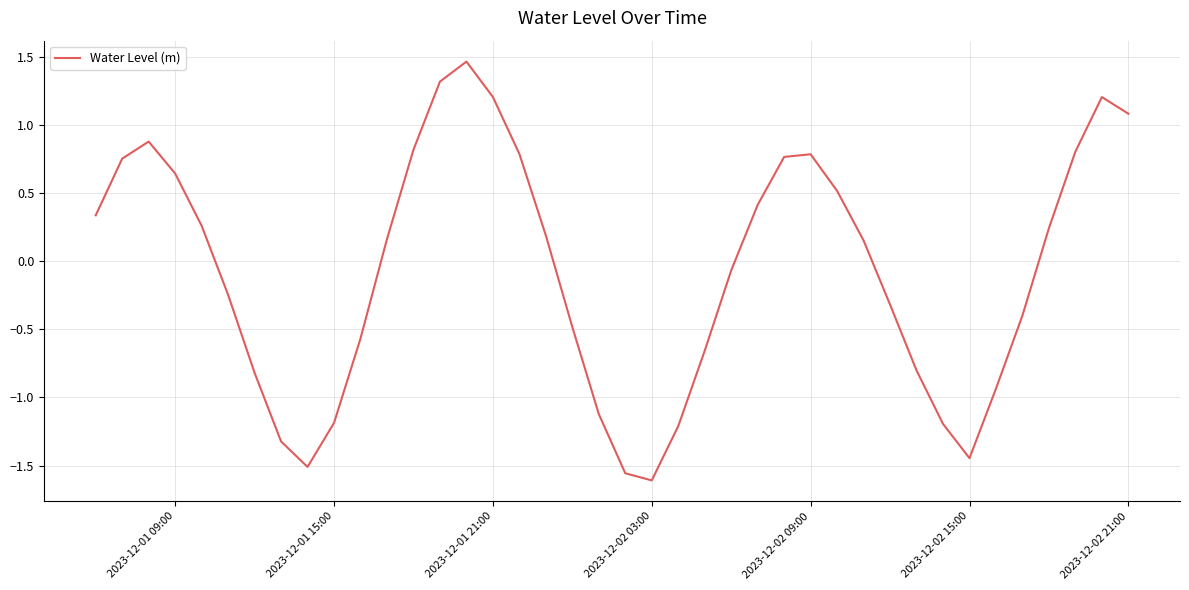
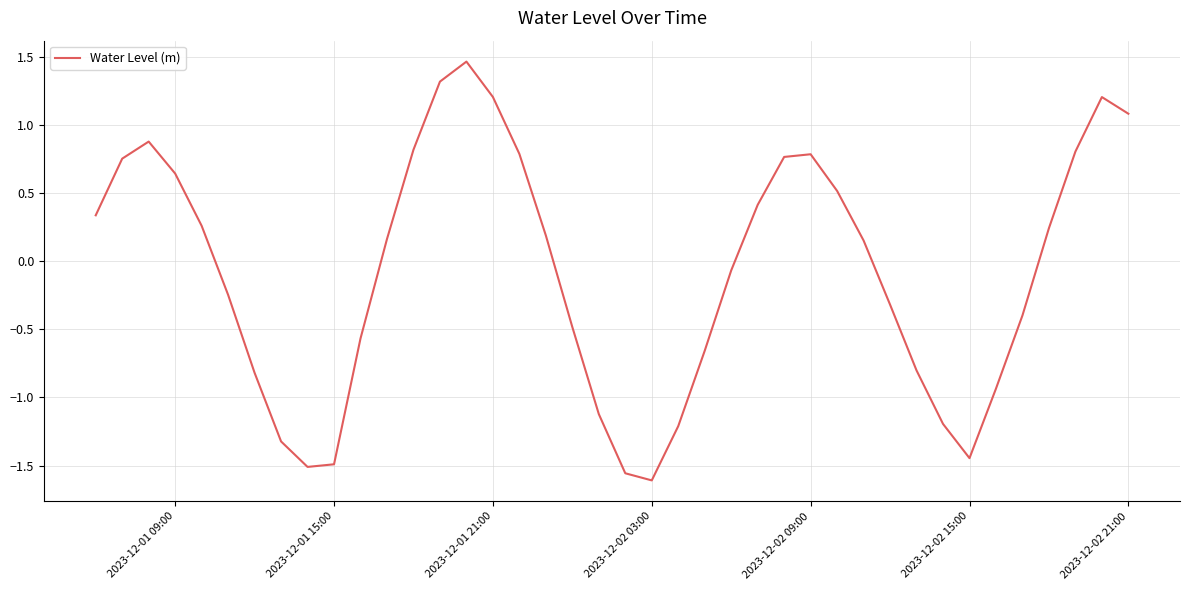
  {
    "2023-12-01 09:00": 0.64,
-   "2023-12-01 15:00": -1.19,
+   "2023-12-01 15:00": -1.49,
    "2023-12-01 21:00": 1.20,
    "2023-12-02 03:00": -1.61,
    "2023-12-02 09:00": 0.78,
    "2023-12-02 15:00": -1.45,
    "2023-12-02 21:00": 1.08
  }
